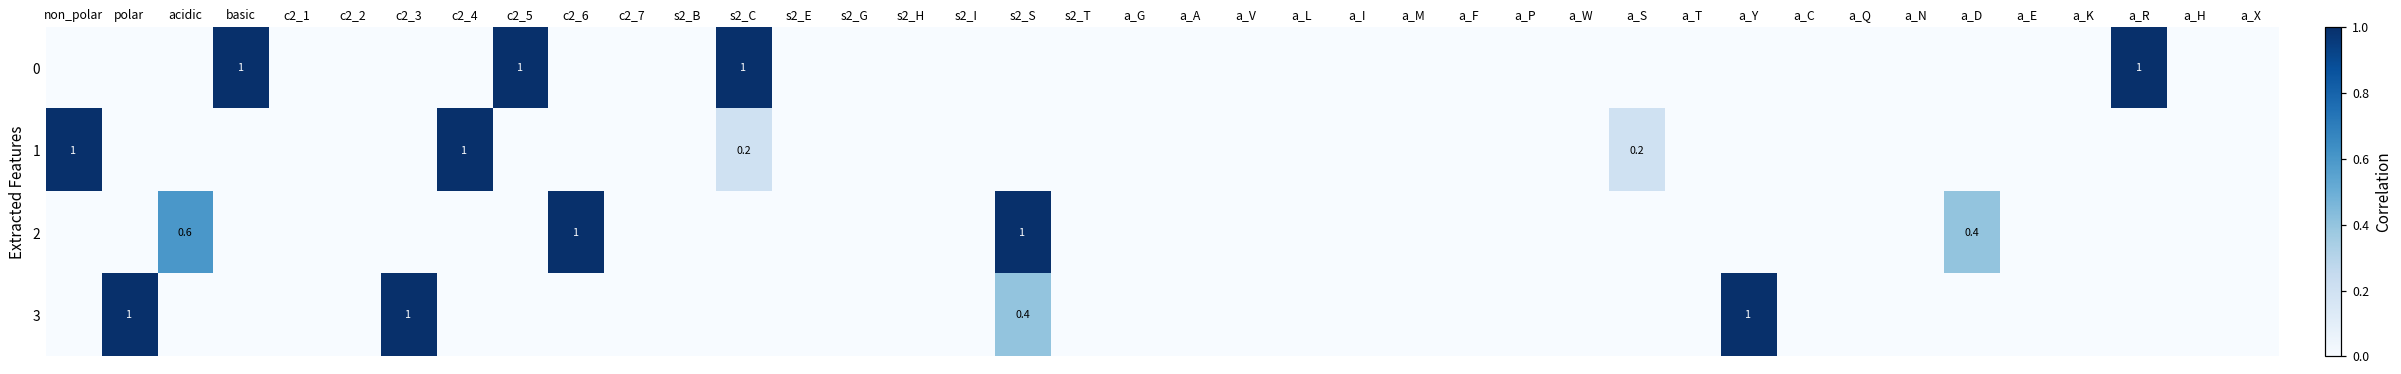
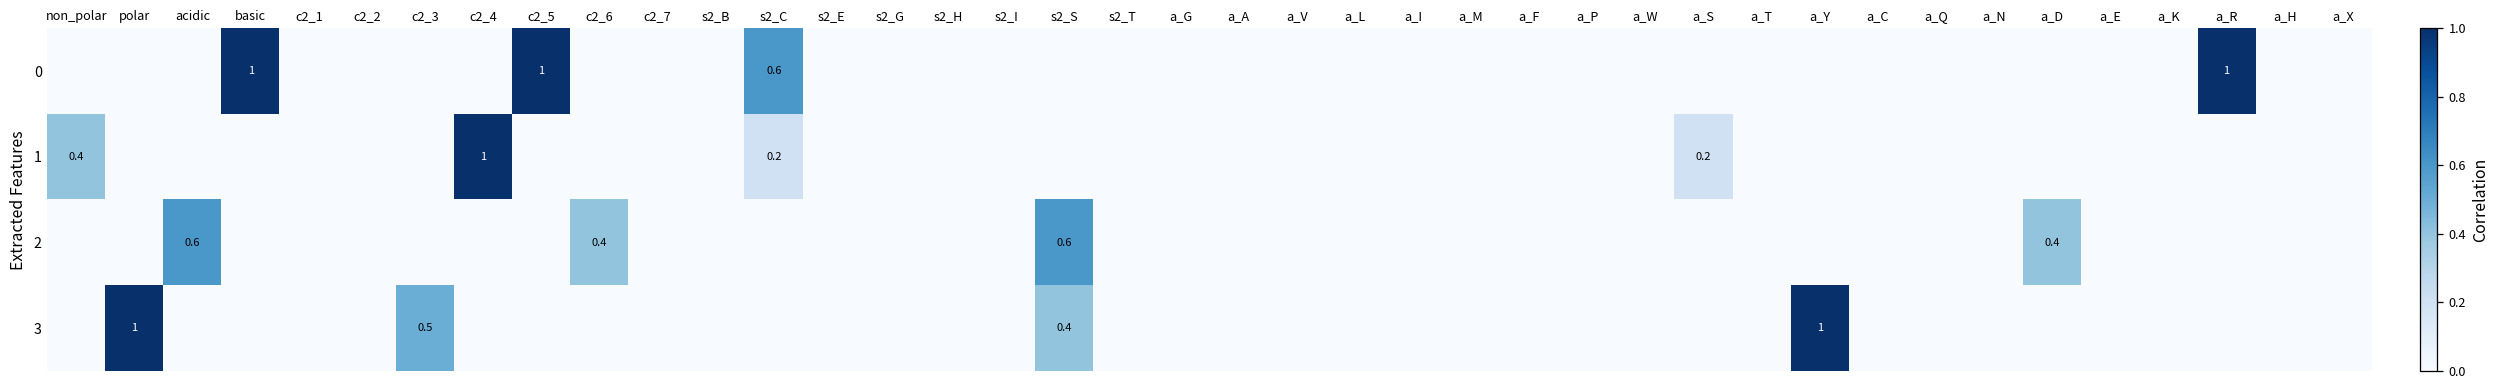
  {
    "0": {
      "basic": 1,
      "c2_5": 1,
-     "s2_C": 1,
+     "s2_C": 0.6,
      "a_R": 1
    },
    "1": {
-     "non_polar": 1,
+     "non_polar": 0.4,
      "c2_4": 1,
      "s2_C": 0.2,
      "a_S": 0.2
    },
    "2": {
      "acidic": 0.6,
-     "c2_6": 1,
-     "s2_S": 1,
+     "c2_6": 0.4,
+     "s2_S": 0.6,
      "a_D": 0.4
    },
    "3": {
      "polar": 1,
-     "c2_3": 1,
+     "c2_3": 0.5,
      "s2_S": 0.4,
      "a_Y": 1
    }
  }
